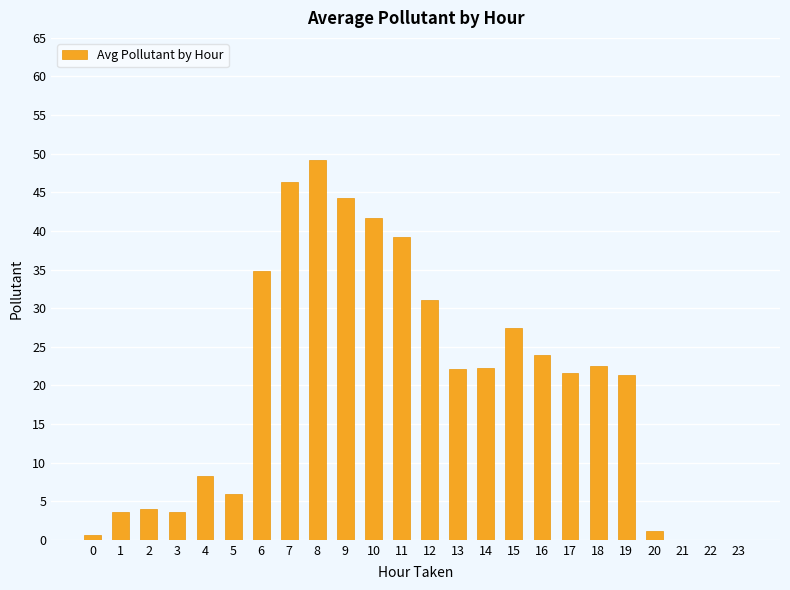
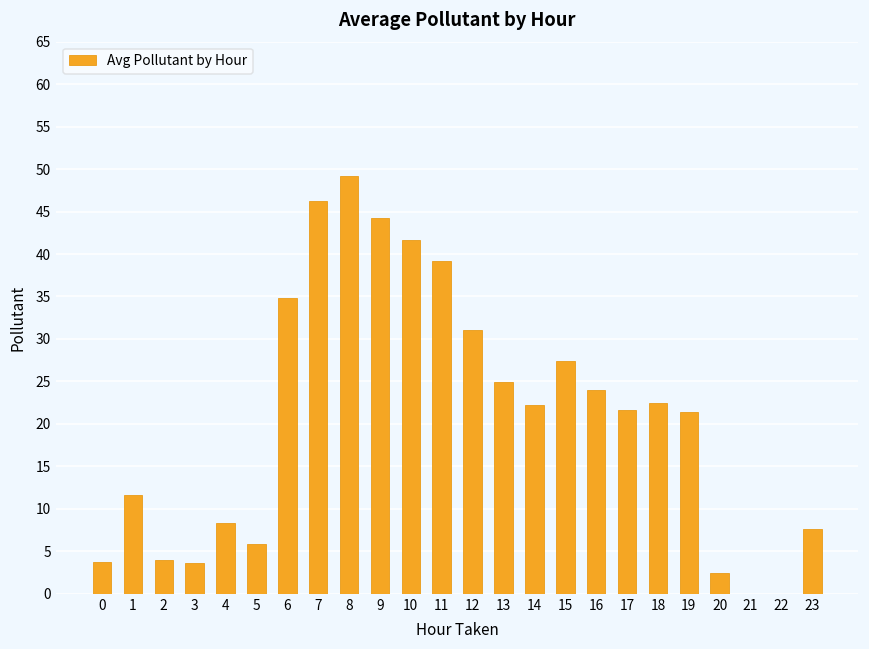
  {
-   "0": 1,
-   "1": 4,
+   "0": 4,
+   "1": 12,
    "2": 4,
    "3": 4,
    "4": 8,
    "5": 6,
    "6": 35,
    "7": 46,
    "8": 49,
    "9": 44,
    "10": 42,
    "11": 39,
    "12": 31,
-   "13": 22,
+   "13": 25,
    "14": 22,
    "15": 27,
    "16": 24,
    "17": 22,
    "18": 23,
    "19": 21,
-   "20": 1,
+   "20": 3,
    "21": 0,
    "22": 0,
-   "23": 0
+   "23": 8
  }
